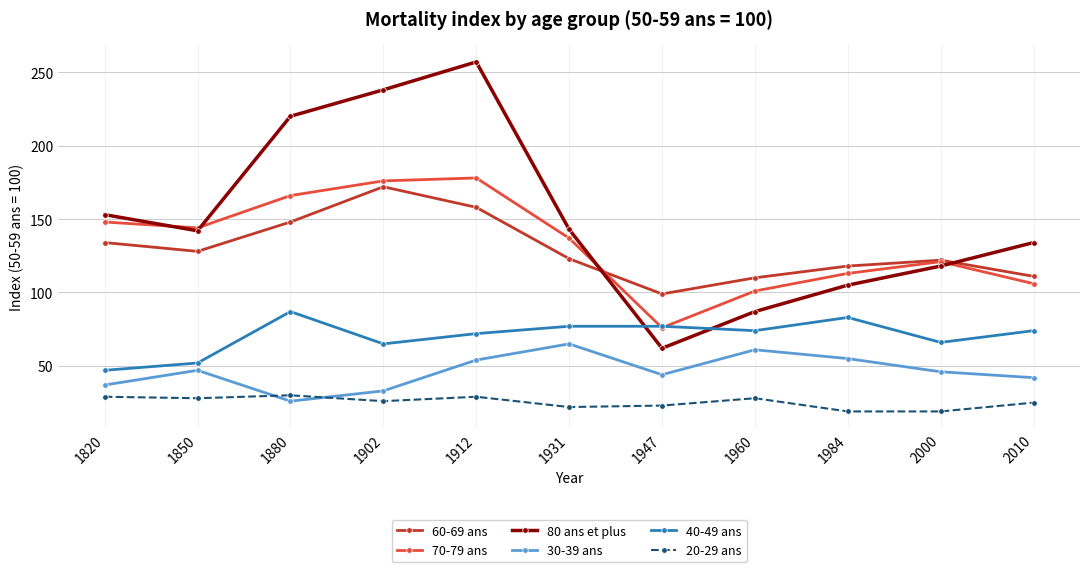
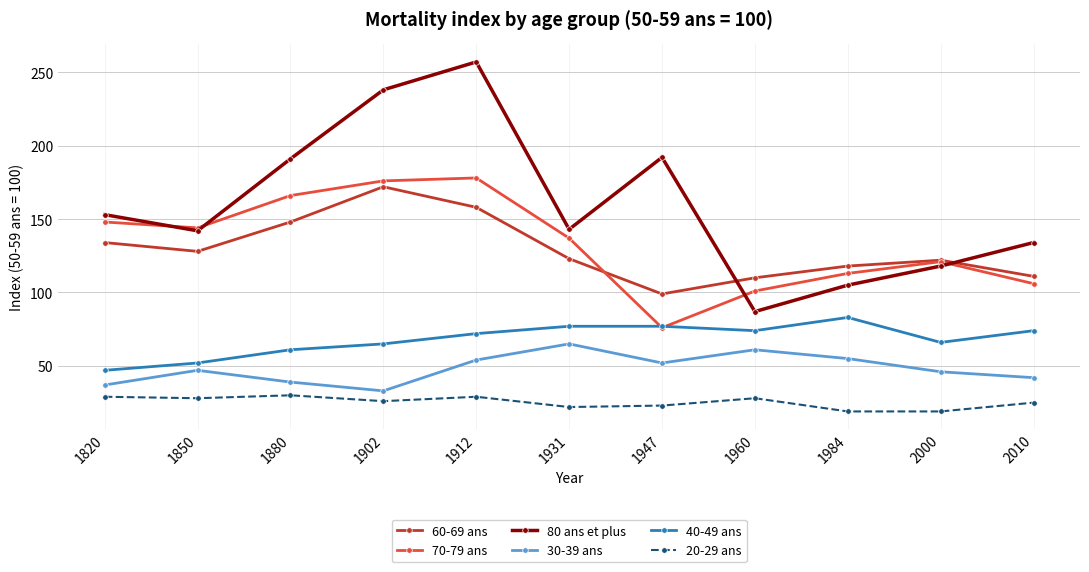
  {
    "80 ans et plus": {
      "1820": 153,
      "1850": 142,
-     "1880": 220,
+     "1880": 191,
      "1902": 238,
      "1912": 257,
      "1931": 143,
-     "1947": 62,
+     "1947": 192,
      "1960": 87,
      "1984": 105,
      "2000": 118,
      "2010": 134
    },
    "30-39 ans": {
      "1820": 37,
      "1850": 47,
-     "1880": 26,
+     "1880": 39,
      "1902": 33,
      "1912": 54,
      "1931": 65,
-     "1947": 44,
+     "1947": 52,
      "1960": 61,
      "1984": 55,
      "2000": 46,
      "2010": 42
    },
    "40-49 ans": {
      "1820": 47,
      "1850": 52,
-     "1880": 87,
+     "1880": 61,
      "1902": 65,
      "1912": 72,
      "1931": 77,
      "1960": 74,
      "1984": 83,
      "2000": 66,
      "2010": 74
    },
    "20-29 ans": {
      "1820": 29,
      "1850": 28,
      "1880": 30,
      "1902": 26,
      "1912": 29,
      "1931": 22,
      "1947": 23,
      "1960": 28,
      "1984": 19,
      "2000": 19,
      "2010": 25
    }
  }
